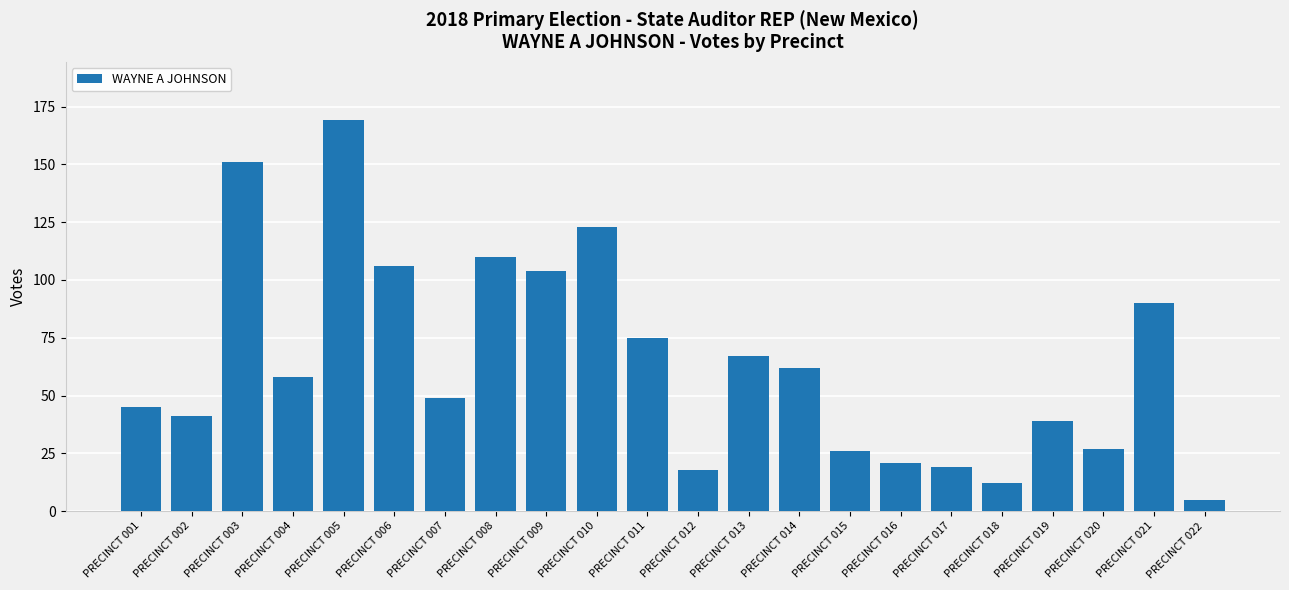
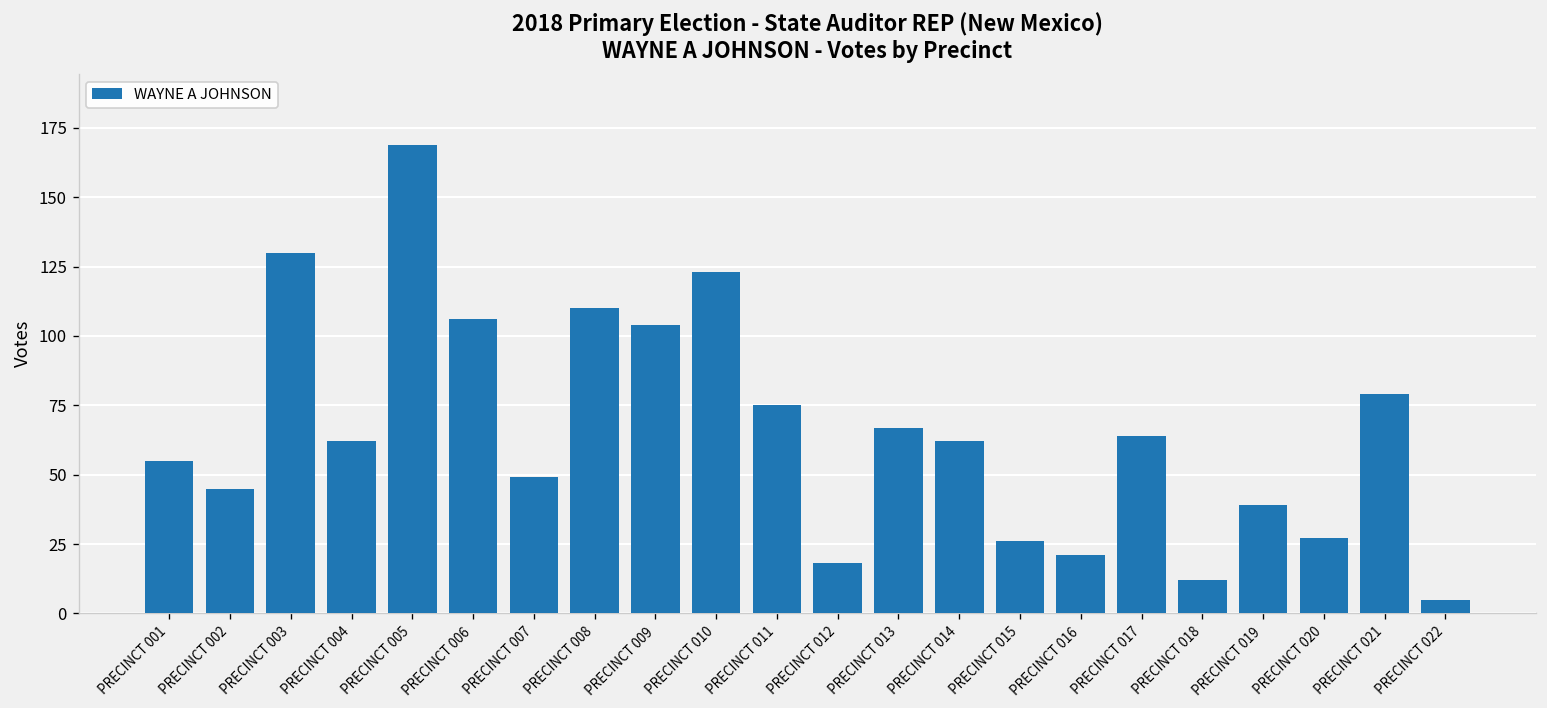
  {
-   "PRECINCT 001": 45,
-   "PRECINCT 002": 41,
-   "PRECINCT 003": 151,
-   "PRECINCT 004": 58,
+   "PRECINCT 001": 55,
+   "PRECINCT 002": 45,
+   "PRECINCT 003": 130,
+   "PRECINCT 004": 62,
    "PRECINCT 005": 169,
    "PRECINCT 006": 106,
    "PRECINCT 007": 49,
    "PRECINCT 008": 110,
    "PRECINCT 009": 104,
    "PRECINCT 010": 123,
    "PRECINCT 011": 75,
    "PRECINCT 012": 18,
    "PRECINCT 013": 67,
    "PRECINCT 014": 62,
    "PRECINCT 015": 26,
    "PRECINCT 016": 21,
-   "PRECINCT 017": 19,
+   "PRECINCT 017": 64,
    "PRECINCT 018": 12,
    "PRECINCT 019": 39,
    "PRECINCT 020": 27,
-   "PRECINCT 021": 90,
+   "PRECINCT 021": 79,
    "PRECINCT 022": 5
  }
